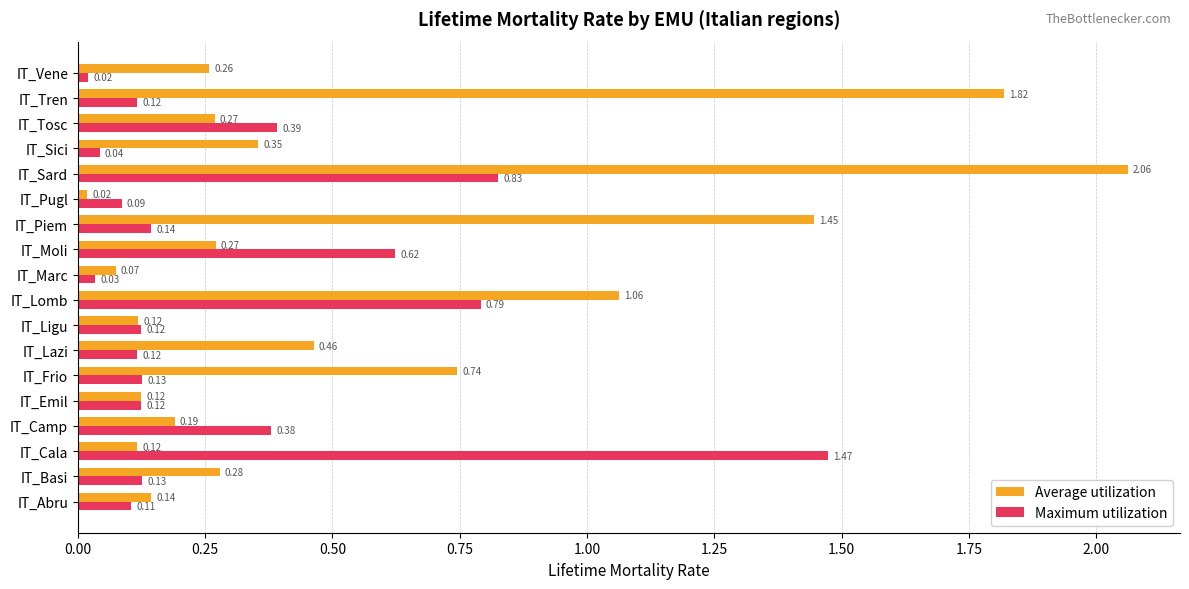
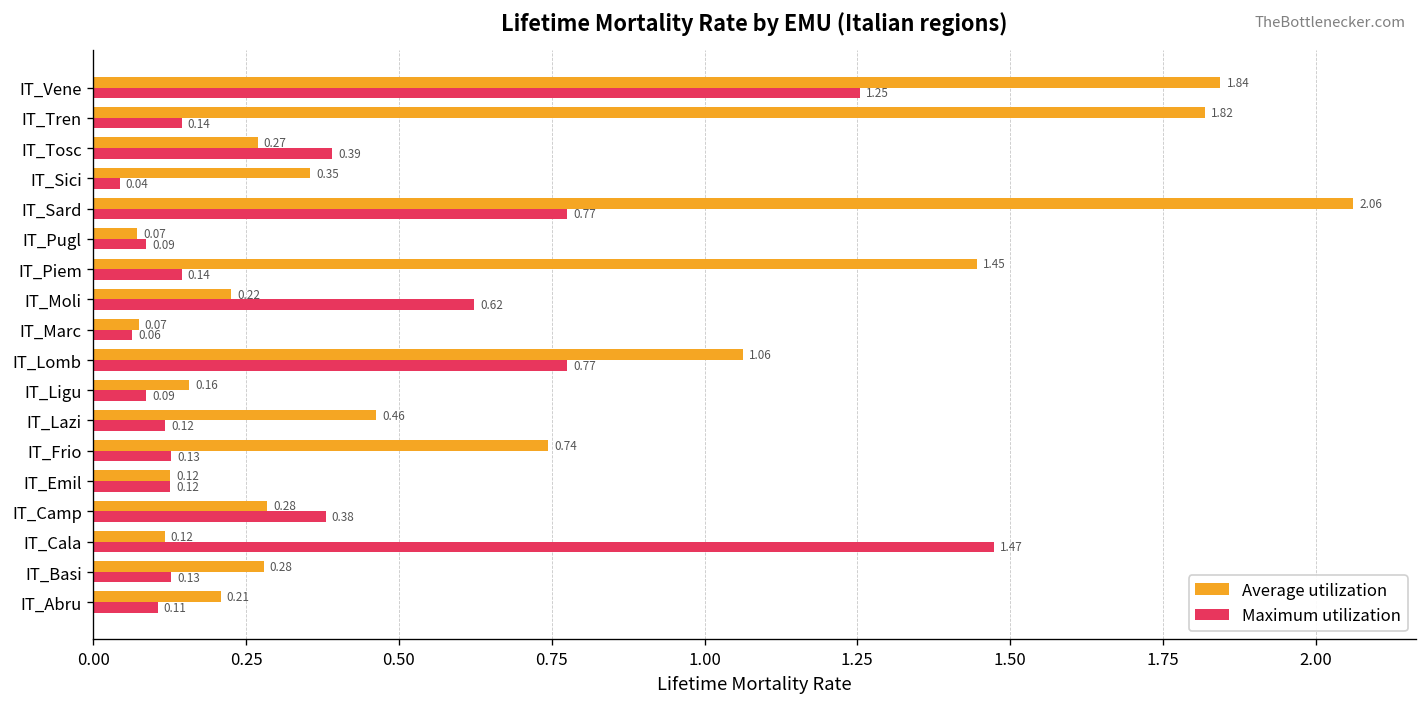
  {
    "Average utilization": {
-     "IT_Vene": 0.26,
+     "IT_Vene": 1.84,
      "IT_Tren": 1.82,
      "IT_Tosc": 0.27,
      "IT_Sici": 0.35,
      "IT_Sard": 2.06,
-     "IT_Pugl": 0.02,
+     "IT_Pugl": 0.07,
      "IT_Piem": 1.45,
-     "IT_Moli": 0.27,
+     "IT_Moli": 0.22,
      "IT_Marc": 0.07,
      "IT_Lomb": 1.06,
-     "IT_Ligu": 0.12,
+     "IT_Ligu": 0.16,
      "IT_Lazi": 0.46,
      "IT_Frio": 0.74,
      "IT_Emil": 0.12,
-     "IT_Camp": 0.19,
+     "IT_Camp": 0.28,
      "IT_Cala": 0.12,
      "IT_Basi": 0.28,
-     "IT_Abru": 0.14
+     "IT_Abru": 0.21
    },
    "Maximum utilization": {
-     "IT_Vene": 0.02,
-     "IT_Tren": 0.12,
+     "IT_Vene": 1.25,
+     "IT_Tren": 0.14,
      "IT_Tosc": 0.39,
      "IT_Sici": 0.04,
-     "IT_Sard": 0.83,
+     "IT_Sard": 0.77,
      "IT_Pugl": 0.09,
      "IT_Piem": 0.14,
      "IT_Moli": 0.62,
-     "IT_Marc": 0.03,
-     "IT_Lomb": 0.79,
-     "IT_Ligu": 0.12,
+     "IT_Marc": 0.06,
+     "IT_Lomb": 0.77,
+     "IT_Ligu": 0.09,
      "IT_Lazi": 0.12,
      "IT_Frio": 0.13,
      "IT_Emil": 0.12,
      "IT_Camp": 0.38,
      "IT_Cala": 1.47,
      "IT_Basi": 0.13,
      "IT_Abru": 0.11
    }
  }
